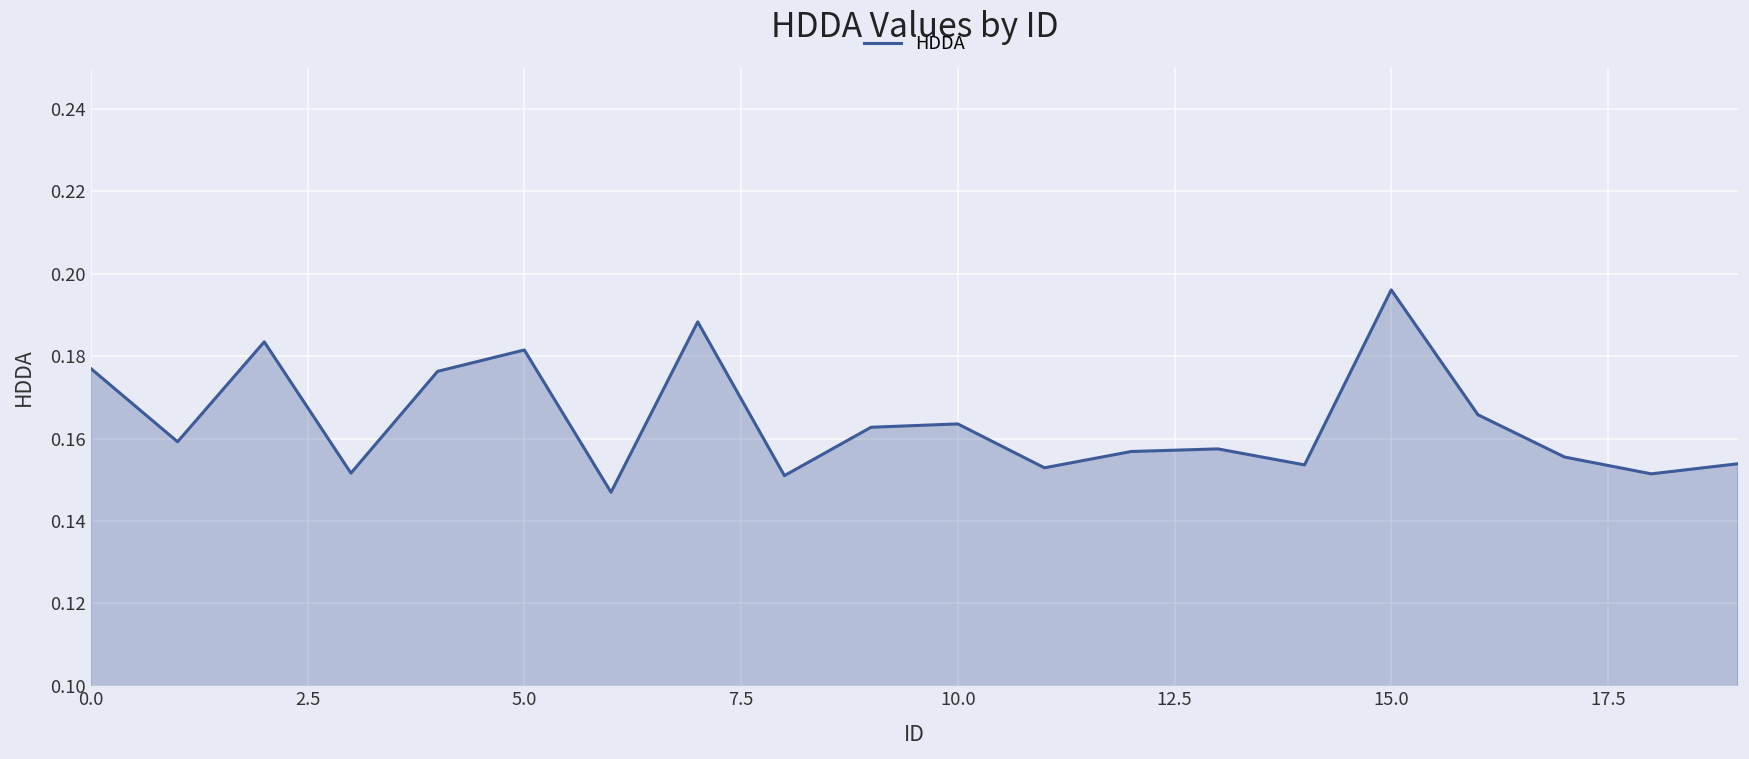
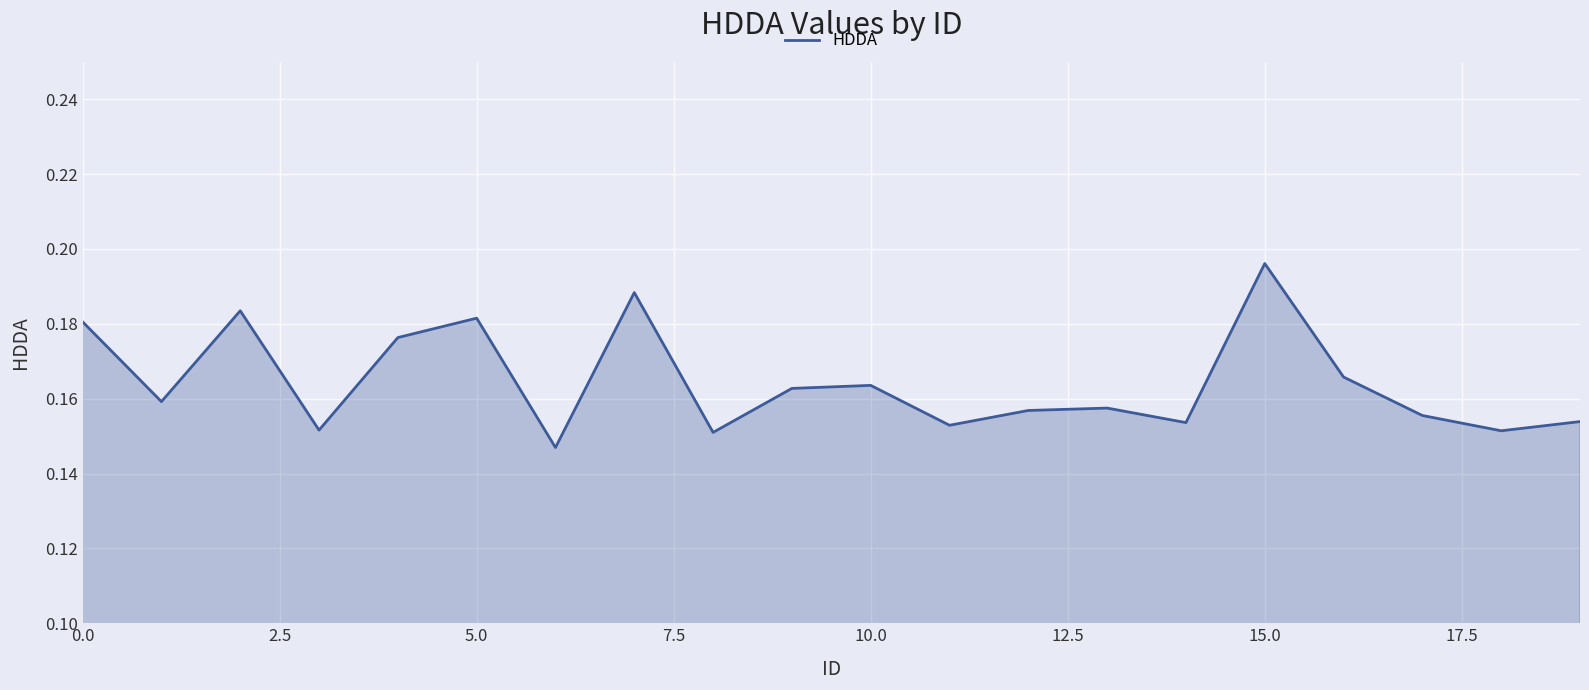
  {
-   "0.0": 0.177,
+   "0.0": 0.181,
    "5.0": 0.182,
    "10.0": 0.164,
    "15.0": 0.196
  }
